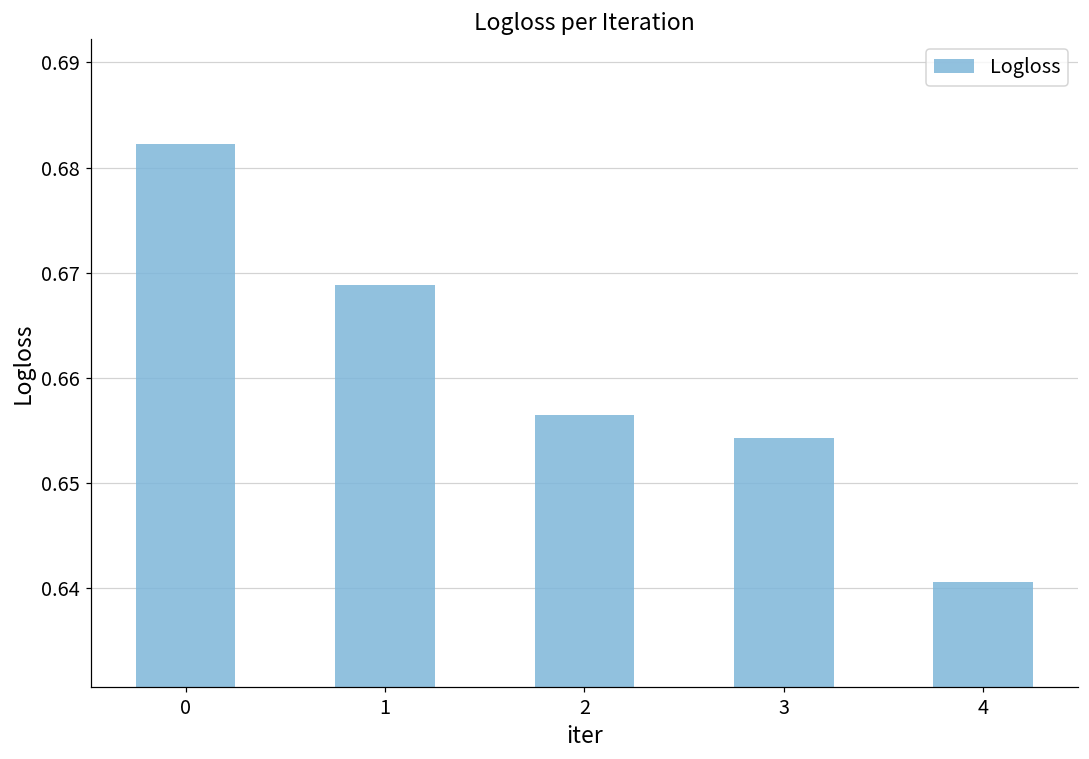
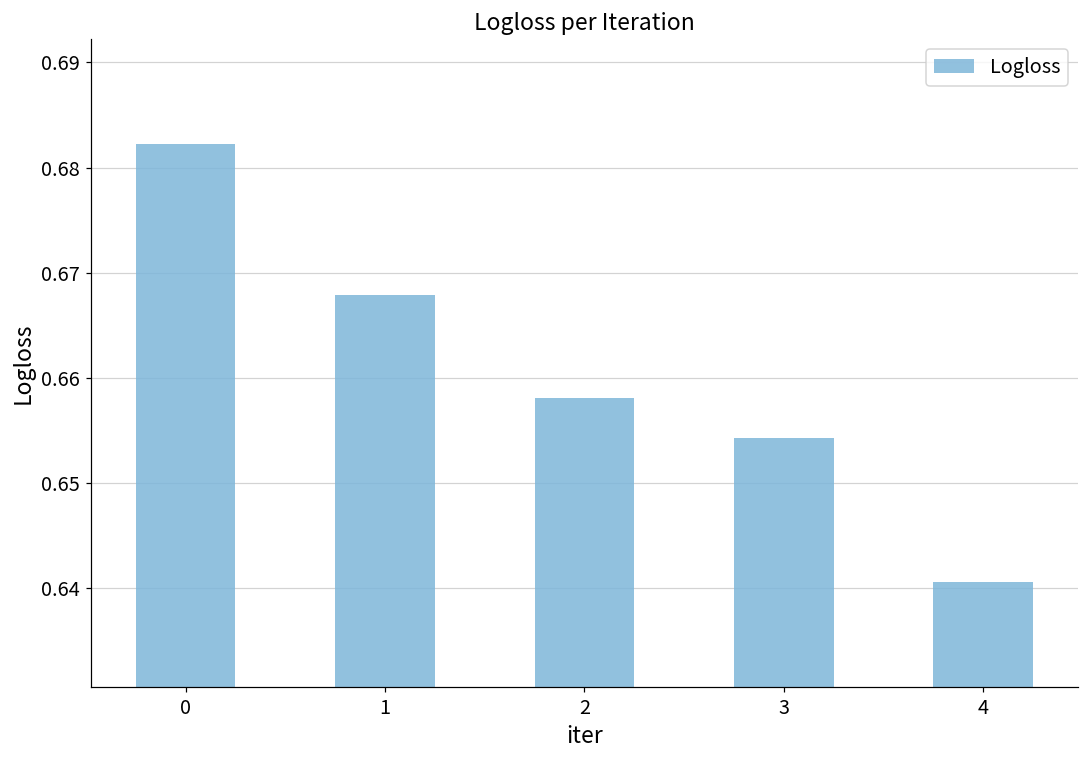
  {
    "0": 0.682,
-   "1": 0.669,
-   "2": 0.656,
+   "1": 0.668,
+   "2": 0.658,
    "3": 0.654,
    "4": 0.641
  }
